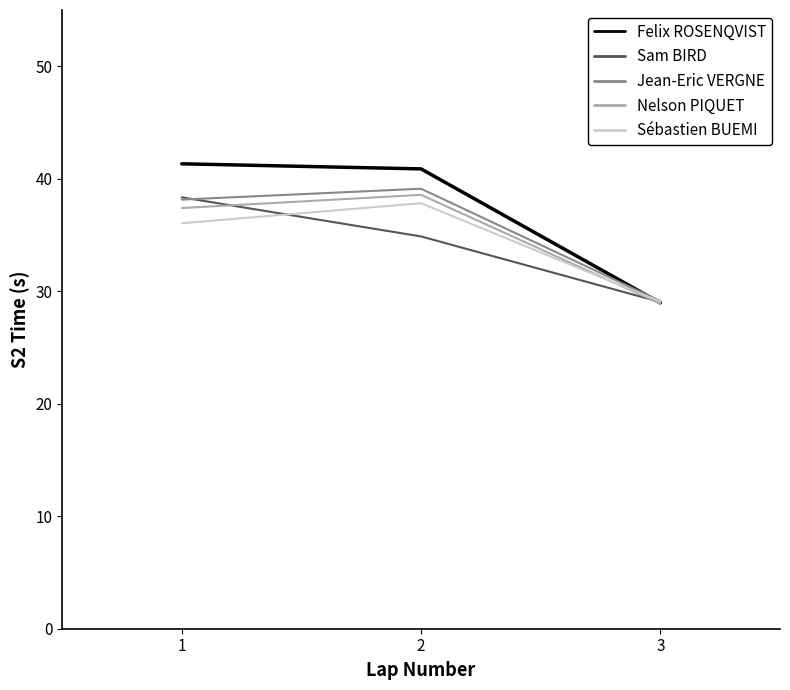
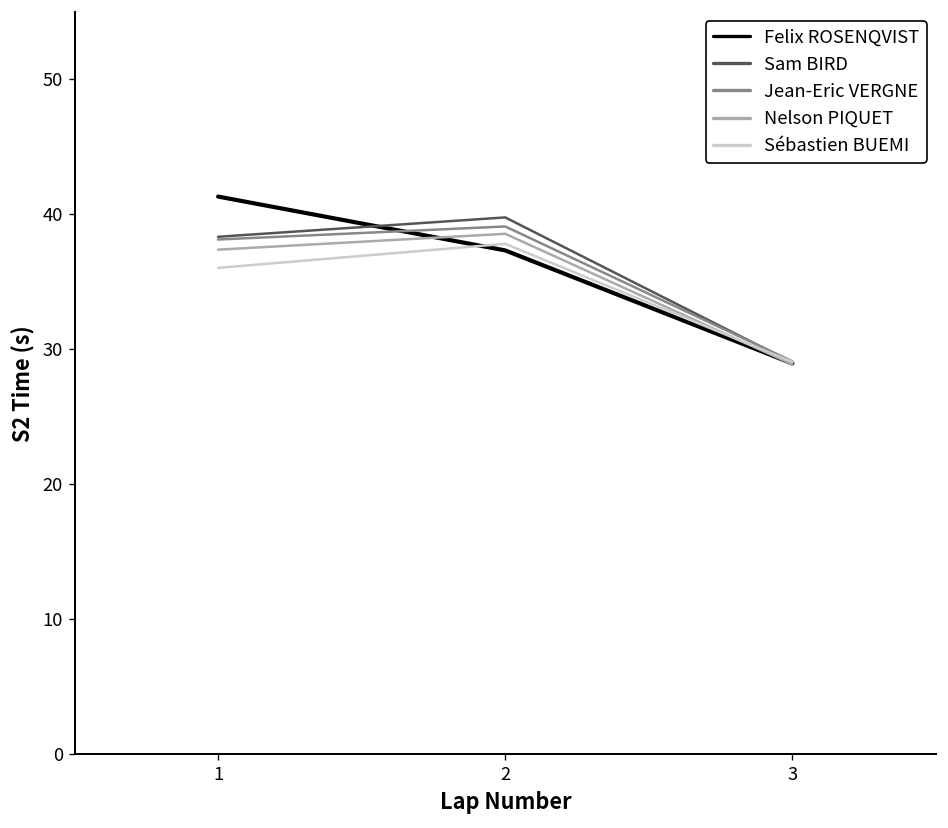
  {
    "Felix ROSENQVIST": {
      "1": 41.3,
-     "2": 40.9
+     "2": 37.3
    },
    "Sam BIRD": {
-     "2": 34.9
+     "2": 39.8
    }
  }
